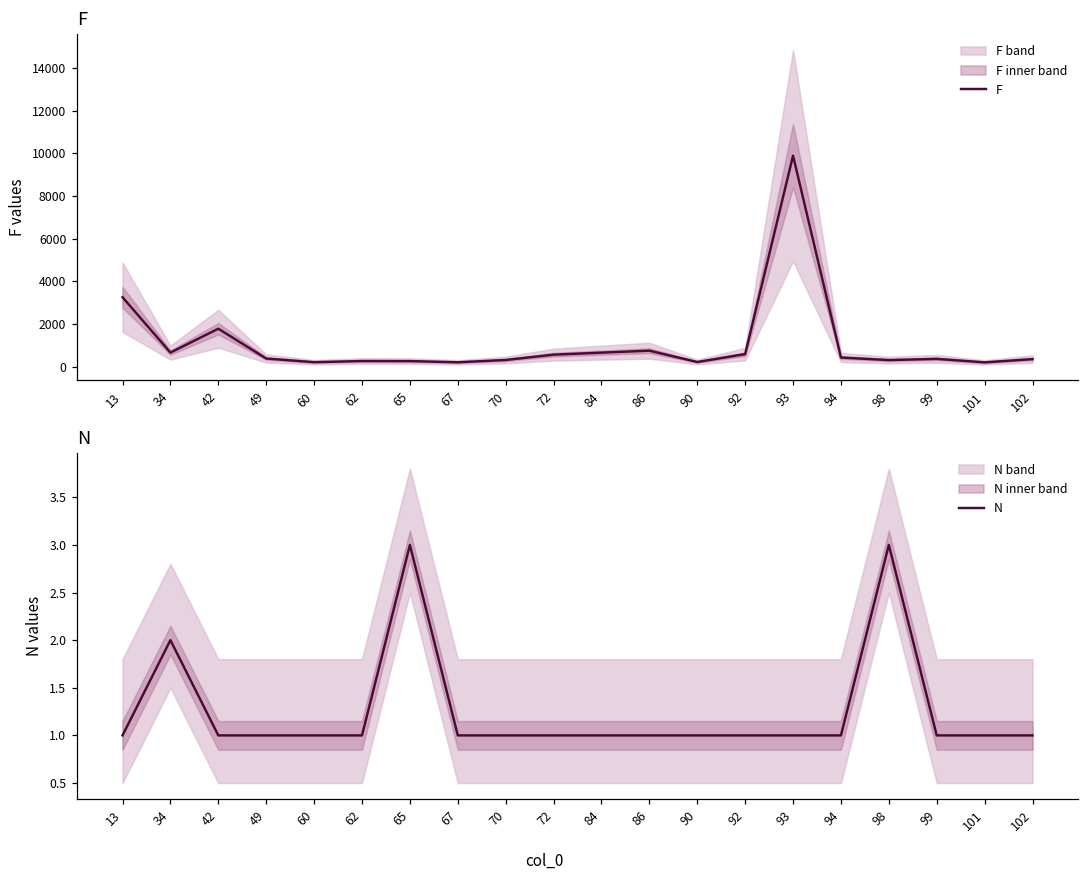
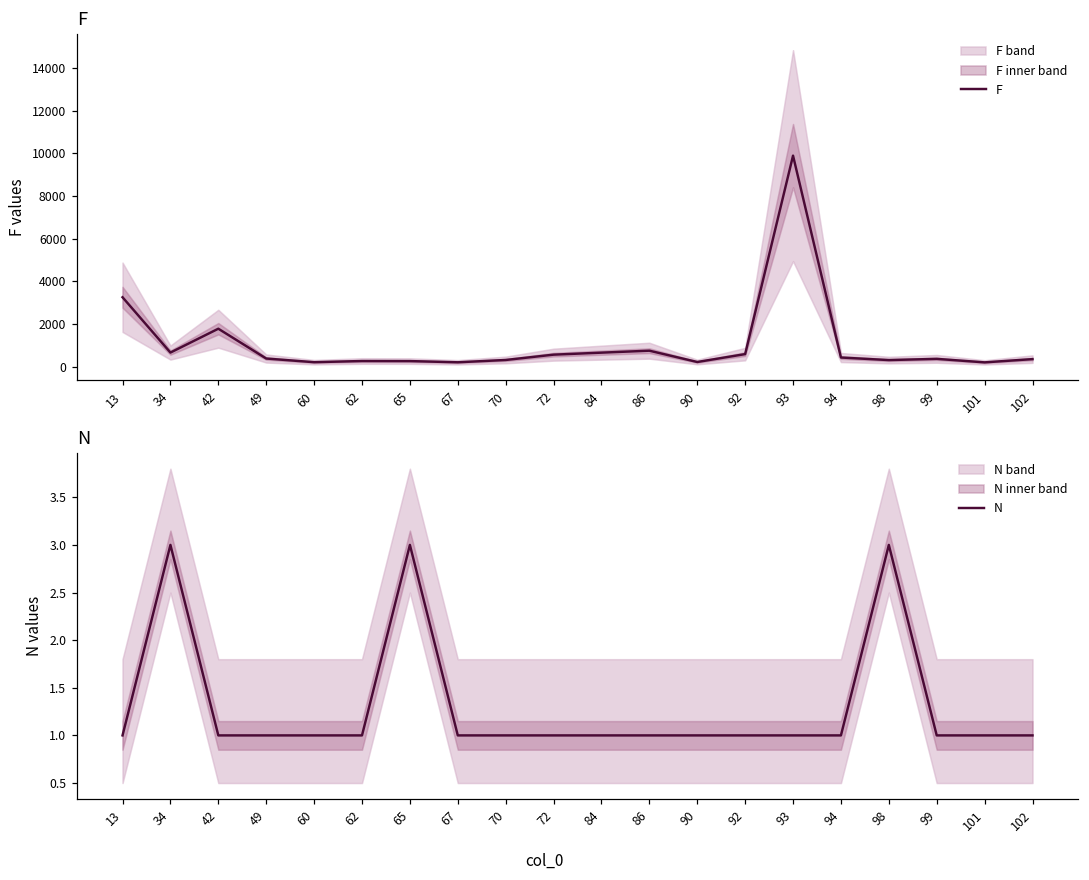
  {
    "F": {
      "F": {
        "13": 3300,
        "42": 1800,
        "93": 9900
      }
    },
    "N": {
      "N": {
        "13": 1,
-       "34": 2,
+       "34": 3,
        "42": 1,
        "49": 1,
        "60": 1,
        "62": 1,
        "65": 3,
        "67": 1,
        "70": 1,
        "72": 1,
        "84": 1,
        "86": 1,
        "90": 1,
        "92": 1,
        "93": 1,
        "94": 1,
        "98": 3,
        "99": 1,
        "101": 1,
        "102": 1
      }
    }
  }
